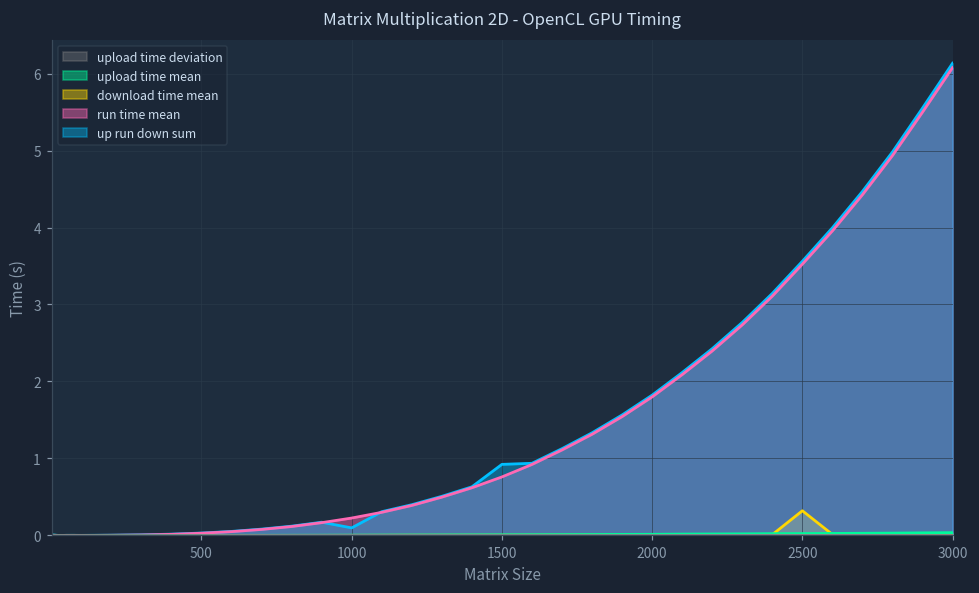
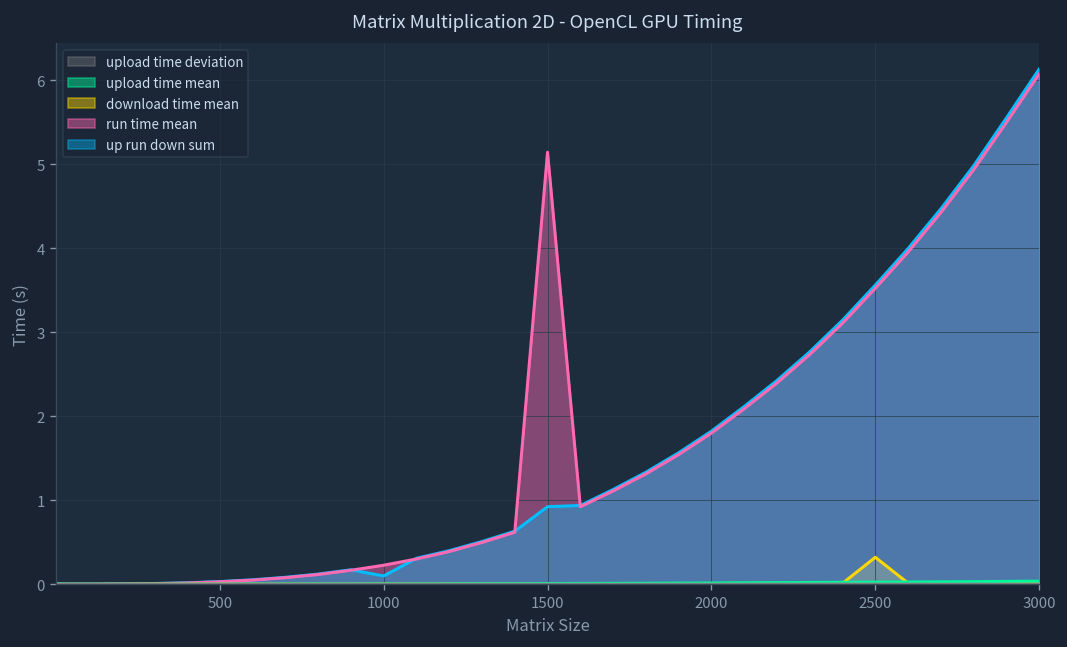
  {
    "download time mean": {
      "2500": 0.3
    },
    "run time mean": {
      "1000": 0.2,
-     "1500": 0.8,
+     "1500": 5.1,
      "2500": 3.5,
      "3000": 6.1
    },
    "up run down sum": {
      "1000": 0.1,
      "1500": 0.9,
      "2500": 3.6,
      "3000": 6.1
    }
  }
